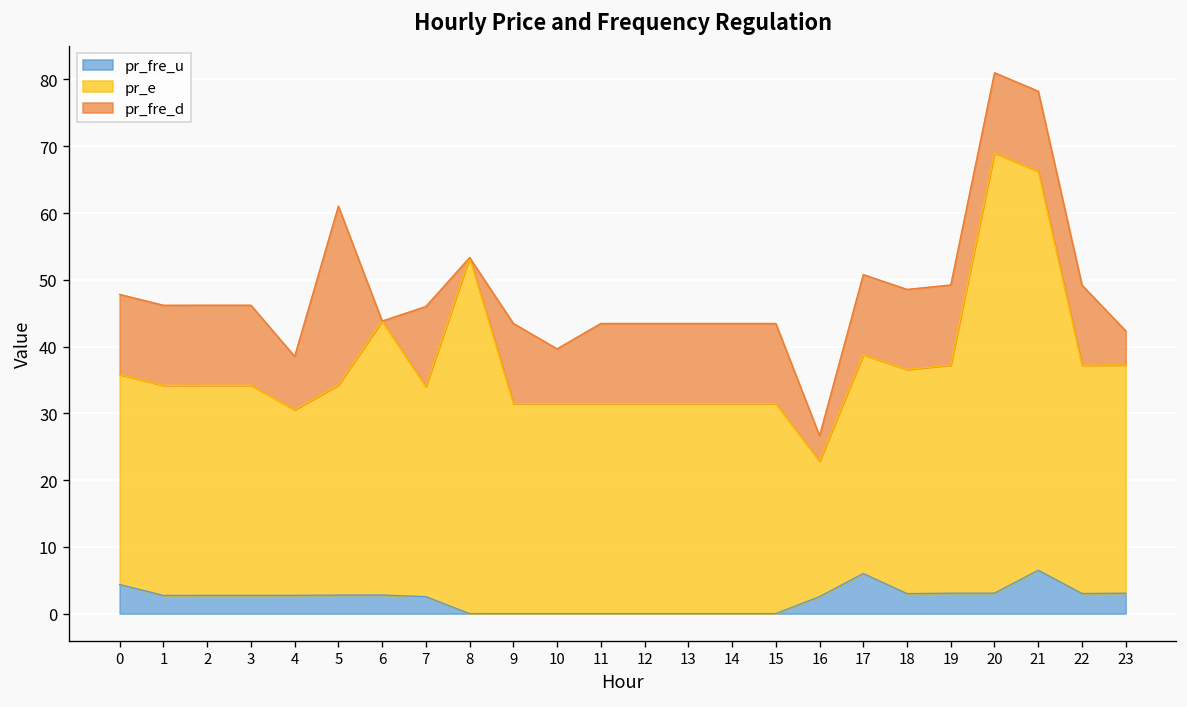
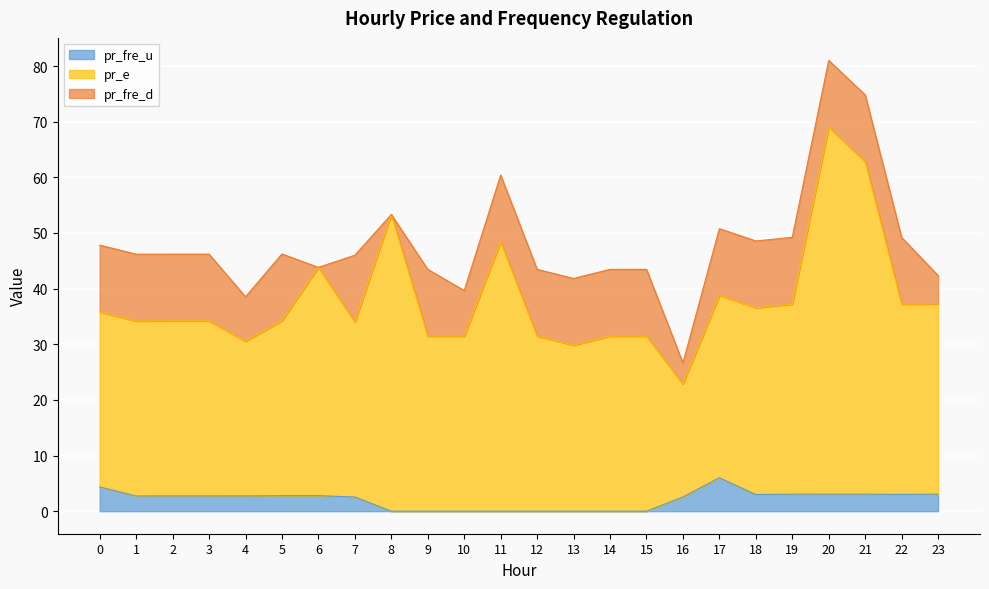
  {
    "pr_fre_u": {
      "0": 4,
      "1": 3,
      "2": 3,
      "3": 3,
      "4": 3,
      "5": 3,
      "6": 3,
      "7": 3,
      "8": 0,
      "9": 0,
      "10": 0,
      "11": 0,
      "12": 0,
      "13": 0,
      "14": 0,
      "15": 0,
      "16": 3,
      "17": 6,
      "18": 3,
      "19": 3,
      "20": 3,
-     "21": 6,
+     "21": 3,
      "22": 3,
      "23": 3
    },
    "pr_e": {
      "0": 31,
      "1": 31,
      "2": 31,
      "3": 31,
      "4": 28,
      "5": 31,
      "7": 31,
      "9": 31,
      "10": 31,
-     "11": 31,
+     "11": 48,
      "12": 31,
-     "13": 31,
+     "13": 30,
      "14": 31,
      "15": 31,
      "16": 20,
      "17": 33,
      "18": 34,
      "19": 34,
      "20": 66,
      "21": 60,
      "22": 34,
      "23": 34
    },
    "pr_fre_d": {
      "0": 12,
      "1": 12,
      "2": 12,
      "3": 12,
      "4": 8,
-     "5": 27,
+     "5": 12,
      "7": 12,
      "9": 12,
      "10": 8,
      "11": 12,
      "12": 12,
      "13": 12,
      "14": 12,
      "15": 12,
      "16": 4,
      "17": 12,
      "18": 12,
      "19": 12,
      "20": 12,
      "21": 12,
      "22": 12,
      "23": 5
    }
  }
